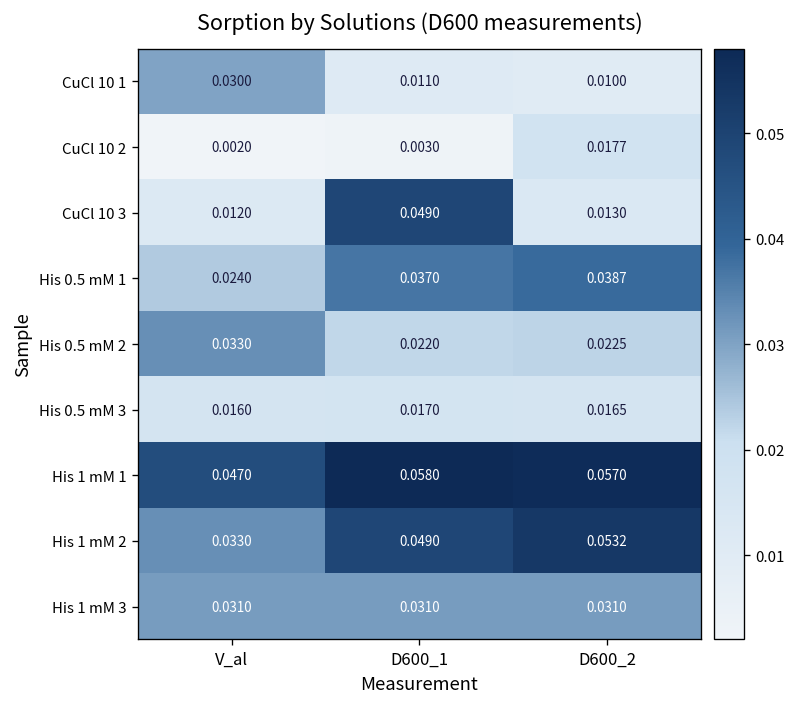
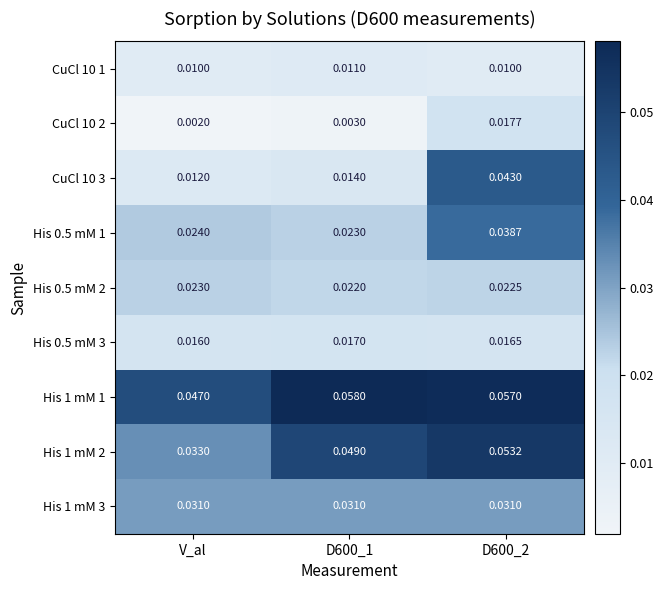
  {
    "CuCl 10 1": {
-     "V_al": 0.0300,
+     "V_al": 0.0100,
      "D600_1": 0.0110,
      "D600_2": 0.0100
    },
    "CuCl 10 2": {
      "V_al": 0.0020,
      "D600_1": 0.0030,
      "D600_2": 0.0177
    },
    "CuCl 10 3": {
      "V_al": 0.0120,
-     "D600_1": 0.0490,
-     "D600_2": 0.0130
+     "D600_1": 0.0140,
+     "D600_2": 0.0430
    },
    "His 0.5 mM 1": {
      "V_al": 0.0240,
-     "D600_1": 0.0370,
+     "D600_1": 0.0230,
      "D600_2": 0.0387
    },
    "His 0.5 mM 2": {
-     "V_al": 0.0330,
+     "V_al": 0.0230,
      "D600_1": 0.0220,
      "D600_2": 0.0225
    },
    "His 0.5 mM 3": {
      "V_al": 0.0160,
      "D600_1": 0.0170,
      "D600_2": 0.0165
    },
    "His 1 mM 1": {
      "V_al": 0.0470,
      "D600_1": 0.0580,
      "D600_2": 0.0570
    },
    "His 1 mM 2": {
      "V_al": 0.0330,
      "D600_1": 0.0490,
      "D600_2": 0.0532
    },
    "His 1 mM 3": {
      "V_al": 0.0310,
      "D600_1": 0.0310,
      "D600_2": 0.0310
    }
  }
